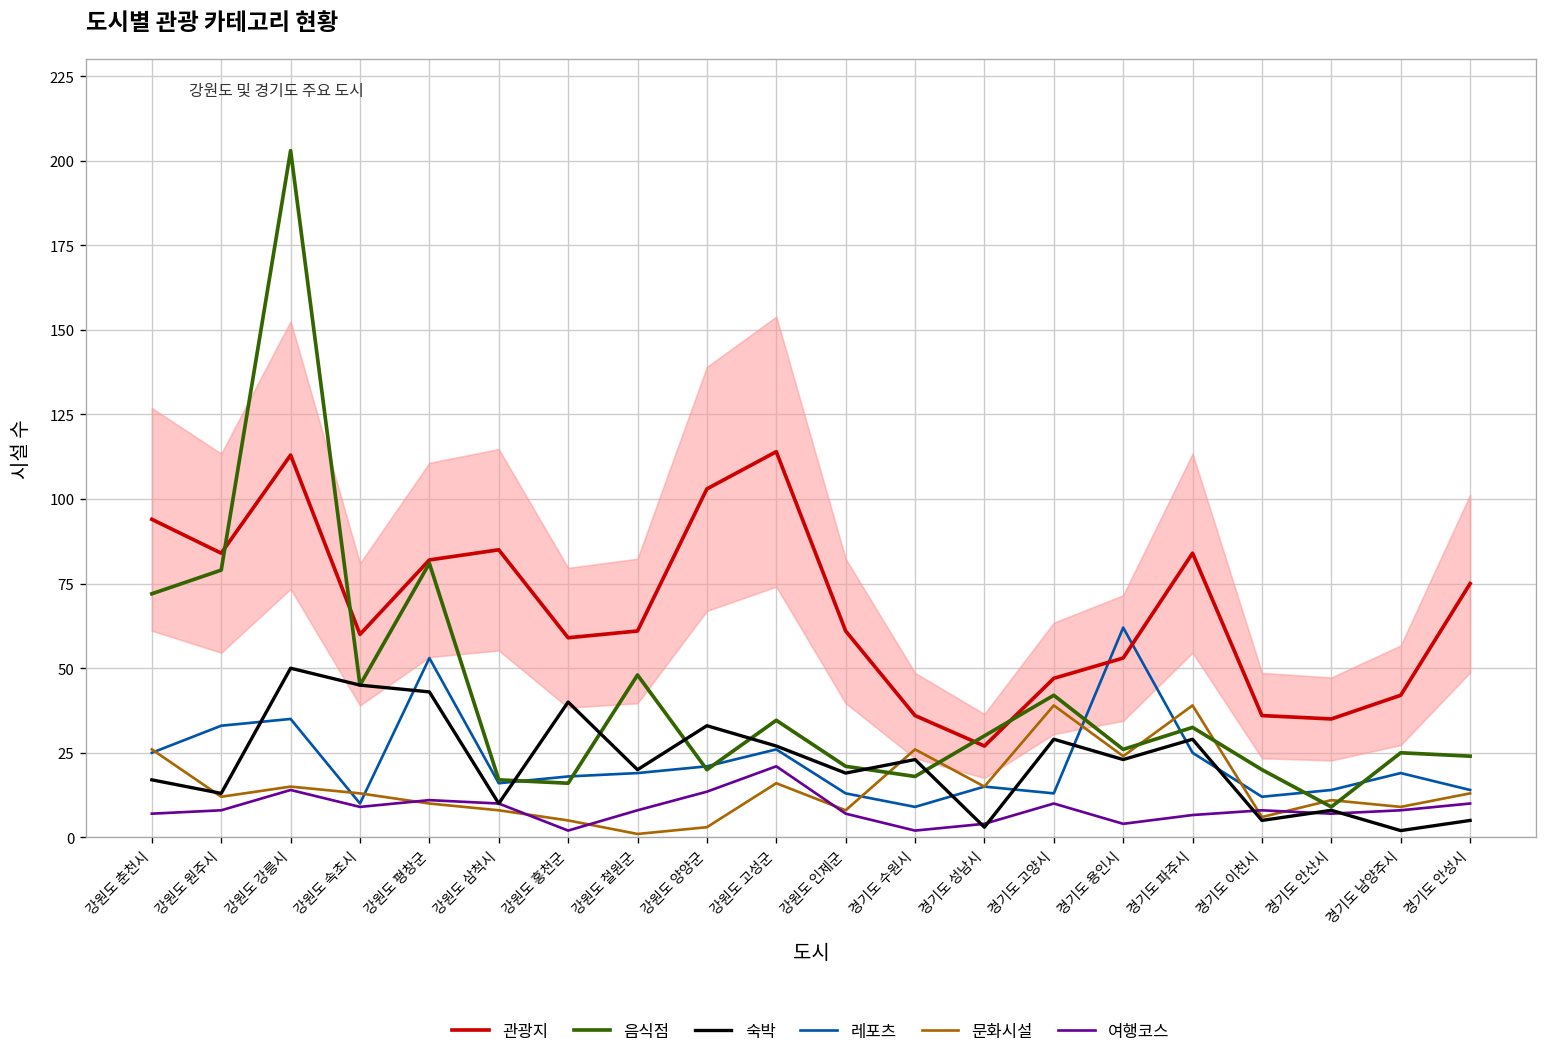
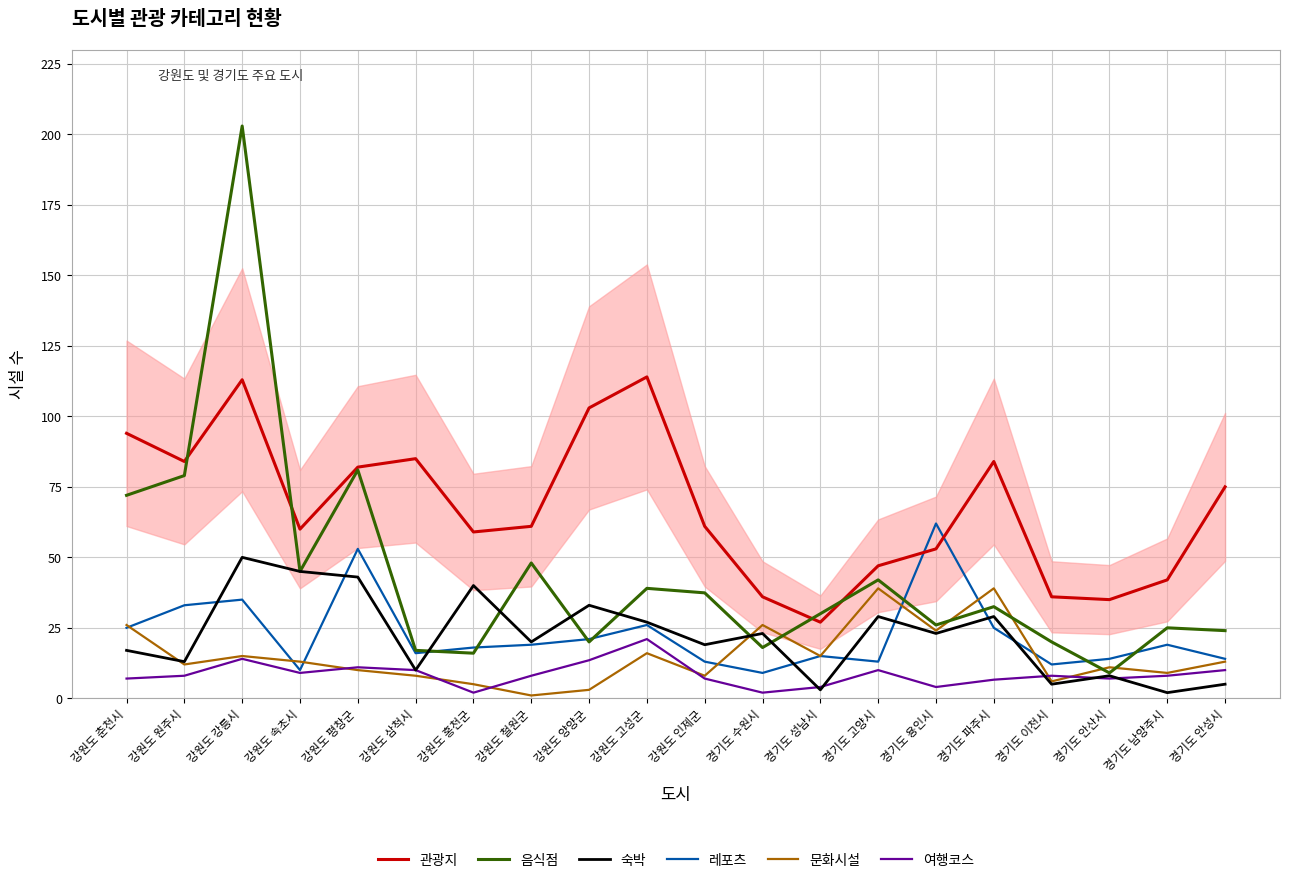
  {
    "관광지": {
      "강원도 춘천시": 94,
      "강원도 원주시": 84,
      "강원도 강릉시": 113,
      "강원도 속초시": 60,
      "강원도 평창군": 82,
      "강원도 삼척시": 85,
      "강원도 홍천군": 59,
      "강원도 철원군": 61,
      "강원도 양양군": 103,
      "강원도 고성군": 114,
      "강원도 인제군": 61,
      "경기도 수원시": 36,
      "경기도 성남시": 27,
      "경기도 고양시": 47,
      "경기도 용인시": 53,
      "경기도 파주시": 84,
      "경기도 이천시": 36,
      "경기도 안산시": 35,
      "경기도 남양주시": 42,
      "경기도 안성시": 75
    },
    "음식점": {
      "강원도 춘천시": 72,
      "강원도 원주시": 79,
      "강원도 강릉시": 203,
      "강원도 평창군": 81,
      "강원도 삼척시": 17,
      "강원도 홍천군": 16,
      "강원도 철원군": 48,
      "강원도 양양군": 20,
-     "강원도 고성군": 35,
-     "강원도 인제군": 21,
+     "강원도 고성군": 39,
+     "강원도 인제군": 37,
      "경기도 수원시": 18,
      "경기도 성남시": 30,
      "경기도 고양시": 42,
      "경기도 용인시": 26,
      "경기도 파주시": 33,
      "경기도 이천시": 20,
      "경기도 안산시": 9,
      "경기도 남양주시": 25,
      "경기도 안성시": 24
    },
    "숙박": {
      "강원도 춘천시": 17,
      "강원도 원주시": 13,
      "강원도 강릉시": 50,
      "강원도 평창군": 43,
      "강원도 홍천군": 40,
      "강원도 철원군": 20,
      "강원도 양양군": 33,
      "강원도 고성군": 27,
      "강원도 인제군": 19,
      "경기도 수원시": 23,
      "경기도 성남시": 3,
      "경기도 고양시": 29,
      "경기도 용인시": 23,
      "경기도 파주시": 29,
      "경기도 이천시": 5,
      "경기도 안산시": 8,
      "경기도 남양주시": 2,
      "경기도 안성시": 5
    },
    "레포츠": {
      "강원도 춘천시": 25,
      "강원도 원주시": 33,
      "강원도 강릉시": 35,
      "강원도 속초시": 10,
      "강원도 평창군": 53,
      "강원도 삼척시": 16,
      "강원도 홍천군": 18,
      "강원도 철원군": 19,
      "강원도 양양군": 21,
      "강원도 고성군": 26,
      "강원도 인제군": 13,
      "경기도 수원시": 9,
      "경기도 고양시": 13,
      "경기도 용인시": 62,
      "경기도 파주시": 25,
      "경기도 이천시": 12,
      "경기도 안산시": 14,
      "경기도 남양주시": 19,
      "경기도 안성시": 14
    },
    "문화시설": {
      "강원도 춘천시": 26,
      "강원도 원주시": 12,
      "강원도 강릉시": 15,
      "강원도 속초시": 13,
      "강원도 평창군": 10,
      "강원도 삼척시": 8,
      "강원도 홍천군": 5,
      "강원도 철원군": 1,
      "강원도 양양군": 3,
      "강원도 고성군": 16,
      "강원도 인제군": 8,
      "경기도 수원시": 26,
      "경기도 고양시": 39,
      "경기도 용인시": 24,
      "경기도 파주시": 39,
      "경기도 이천시": 6,
      "경기도 안산시": 11,
      "경기도 남양주시": 9,
      "경기도 안성시": 13
    },
    "여행코스": {
      "강원도 춘천시": 7,
      "강원도 원주시": 8,
      "강원도 강릉시": 14,
      "강원도 속초시": 9,
      "강원도 평창군": 11,
      "강원도 홍천군": 2,
      "강원도 철원군": 8,
      "강원도 양양군": 14,
      "강원도 고성군": 21,
      "강원도 인제군": 7,
      "경기도 수원시": 2,
      "경기도 성남시": 4,
      "경기도 고양시": 10,
      "경기도 용인시": 4,
      "경기도 파주시": 7,
      "경기도 이천시": 8,
      "경기도 안산시": 7,
      "경기도 남양주시": 8,
      "경기도 안성시": 10
    }
  }
